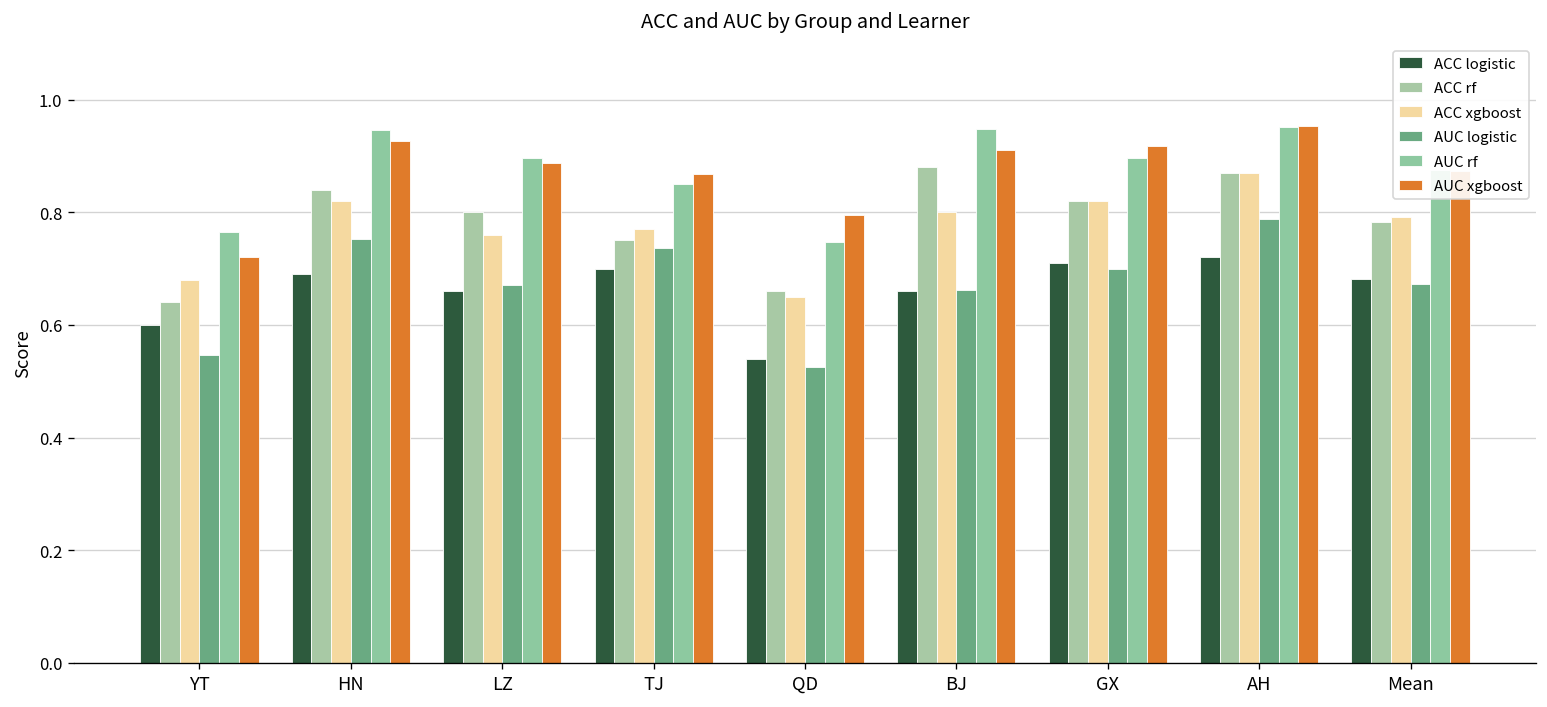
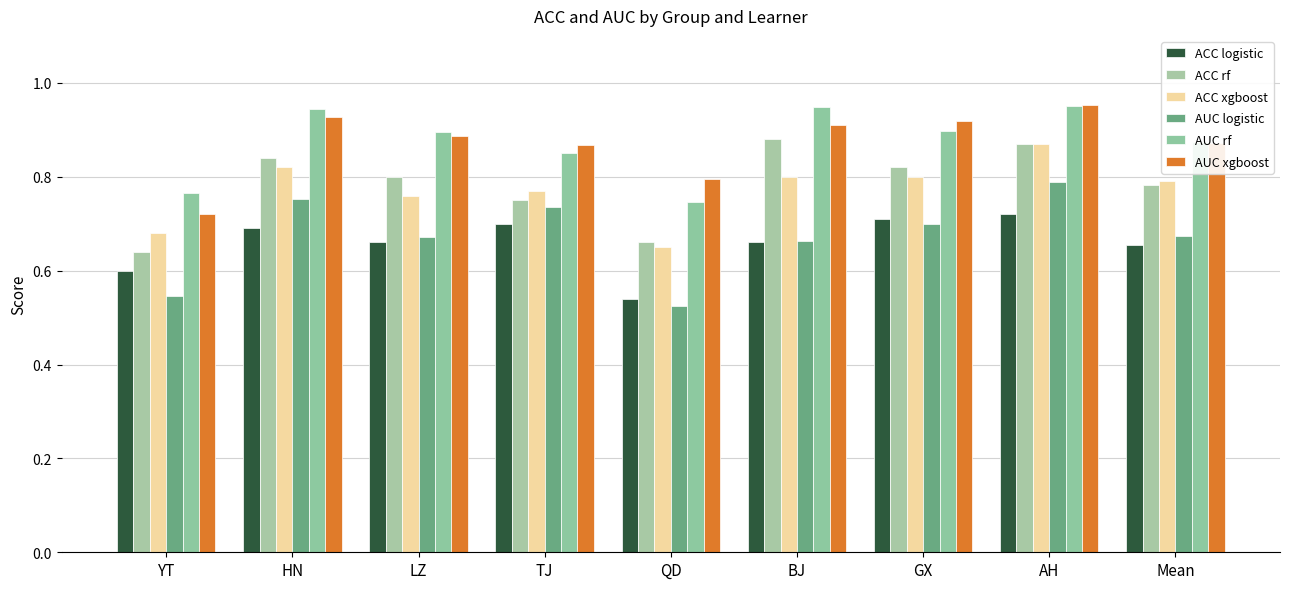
  {
    "ACC logistic": {
      "YT": 0.60,
      "HN": 0.69,
      "LZ": 0.66,
      "TJ": 0.70,
      "QD": 0.54,
      "BJ": 0.66,
      "GX": 0.71,
      "AH": 0.72,
-     "Mean": 0.68
+     "Mean": 0.66
    },
    "ACC xgboost": {
      "YT": 0.68,
      "HN": 0.82,
      "LZ": 0.76,
      "TJ": 0.77,
      "QD": 0.65,
      "BJ": 0.80,
-     "GX": 0.82,
+     "GX": 0.80,
      "AH": 0.87,
      "Mean": 0.79
    },
    "AUC xgboost": {
      "YT": 0.72,
      "HN": 0.93,
      "LZ": 0.89,
      "TJ": 0.87,
      "QD": 0.80,
      "BJ": 0.91,
      "GX": 0.92,
      "AH": 0.95
    }
  }
